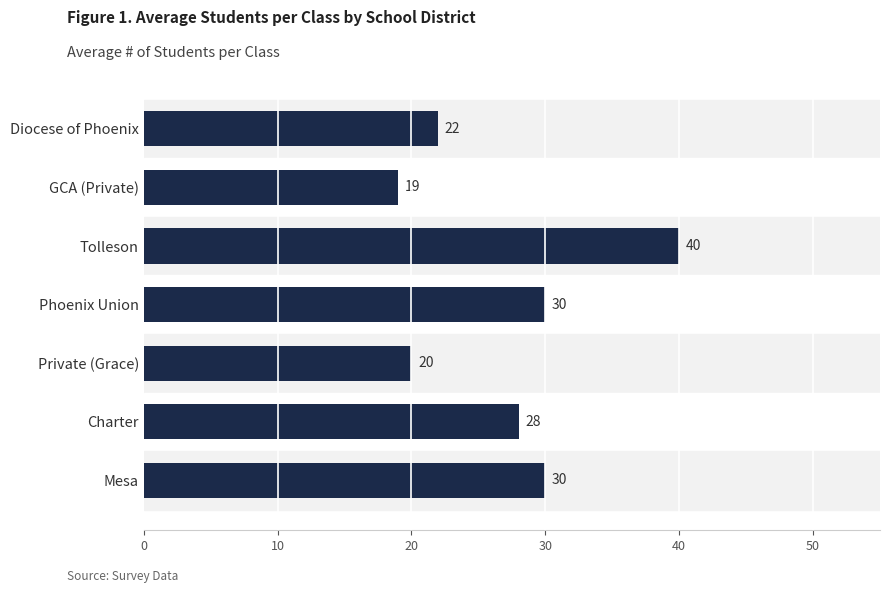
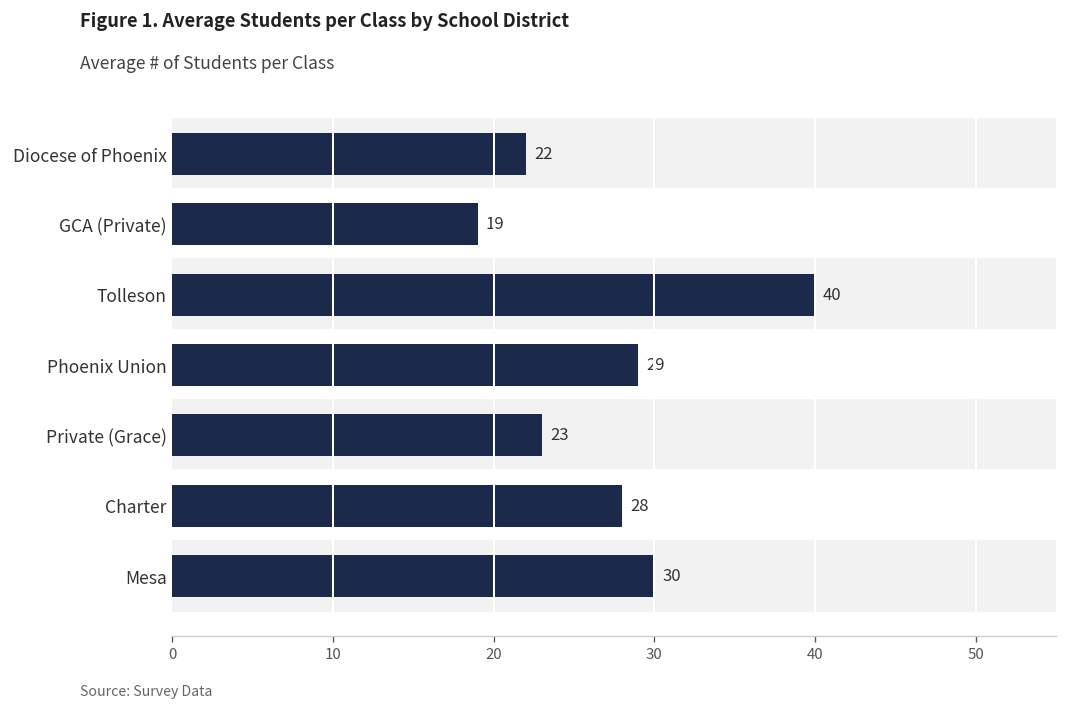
  {
    "Diocese of Phoenix": 22,
    "GCA (Private)": 19,
    "Tolleson": 40,
-   "Phoenix Union": 30,
-   "Private (Grace)": 20,
+   "Phoenix Union": 29,
+   "Private (Grace)": 23,
    "Charter": 28,
    "Mesa": 30
  }
